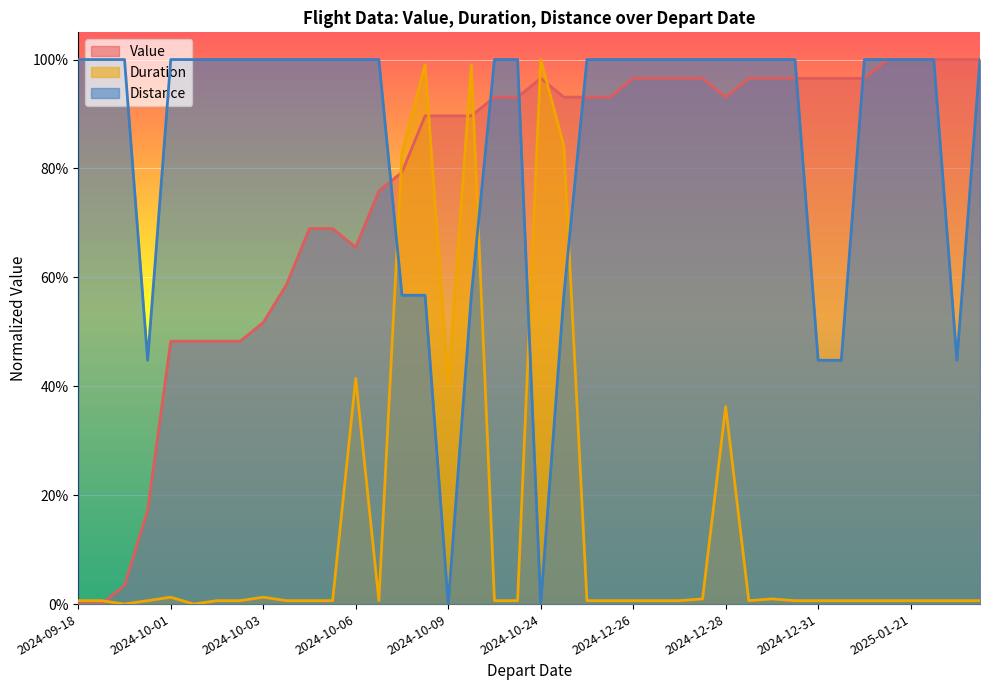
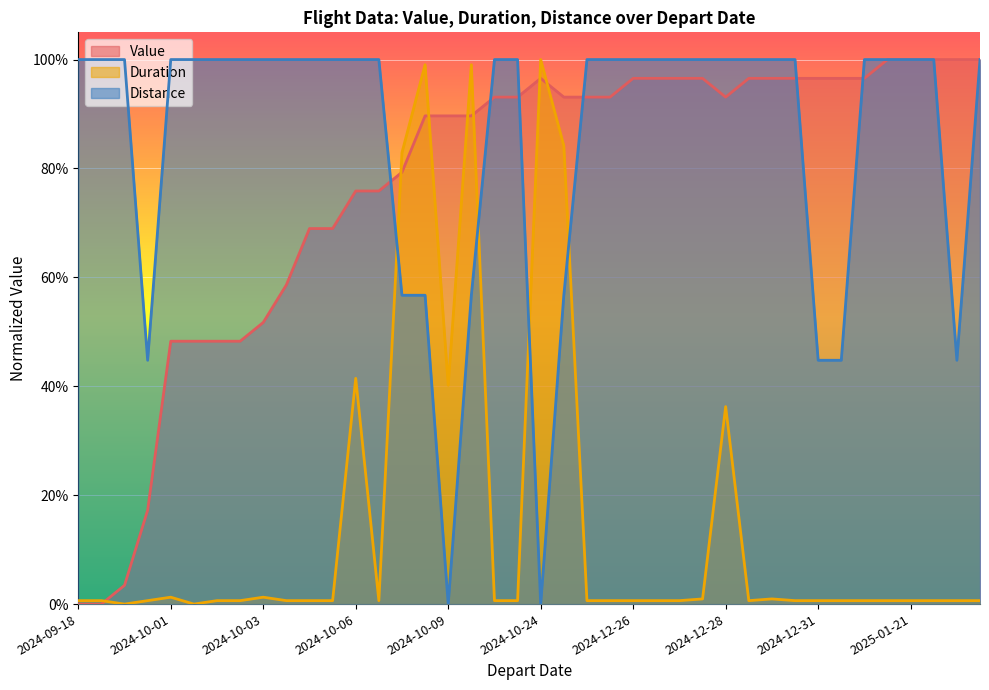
  {
    "Value": {
      "2024-09-18": "0%",
-     "2024-10-06": "66%",
+     "2024-10-06": "76%",
      "2024-10-24": "97%",
      "2024-12-28": "93%"
    },
    "Duration": {
      "2024-09-18": "1%",
      "2024-10-06": "41%",
      "2024-10-24": "100%",
      "2024-12-28": "36%"
    },
    "Distance": {
      "2024-09-18": "100%",
      "2024-10-06": "100%",
      "2024-10-24": "0%",
      "2024-12-28": "100%"
    }
  }
